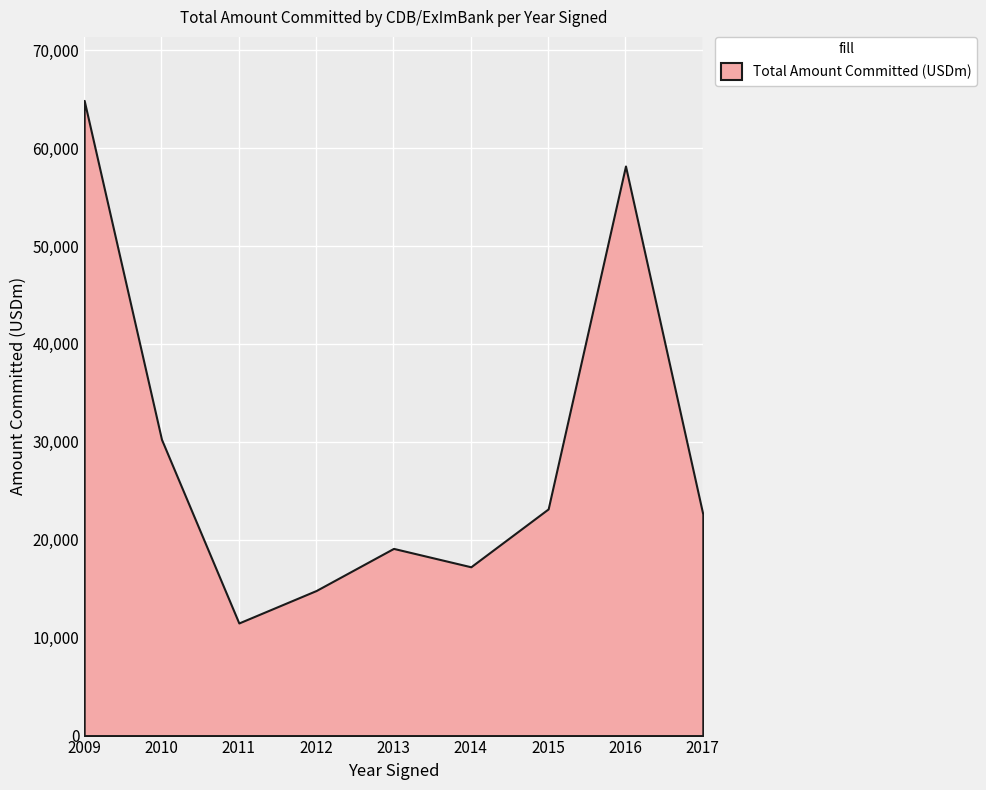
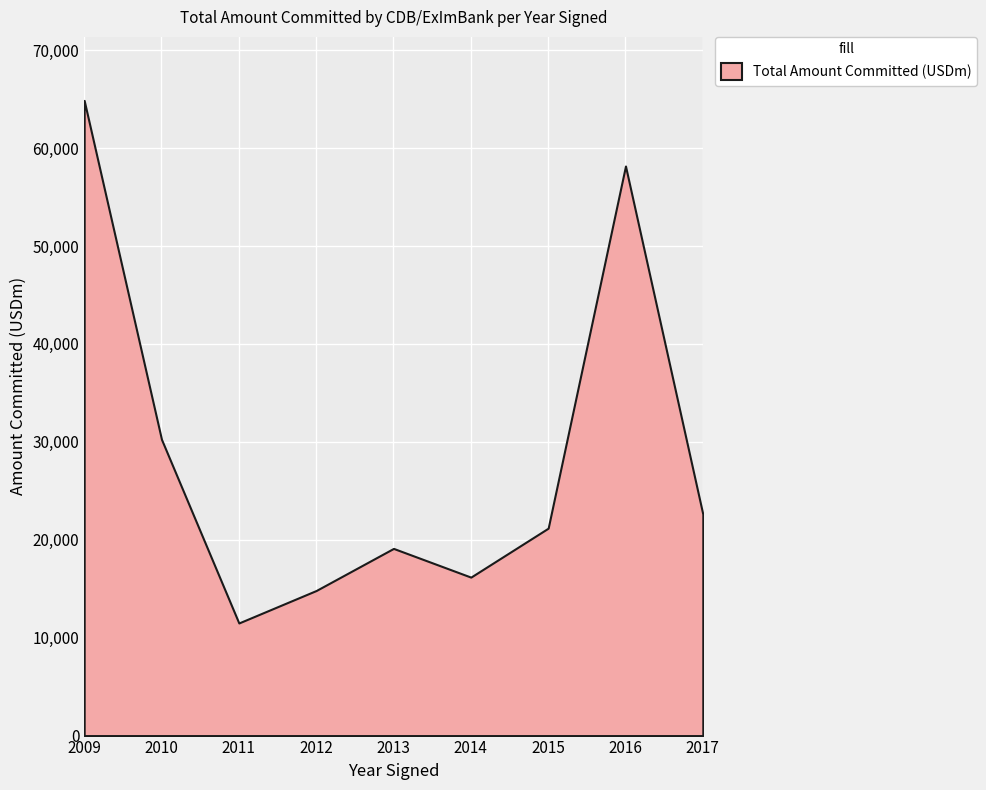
  {
    "2009": "65,000",
    "2010": "30,000",
    "2011": "12,000",
    "2012": "15,000",
    "2013": "19,000",
-   "2014": "17,000",
-   "2015": "23,000",
+   "2014": "16,000",
+   "2015": "21,000",
    "2016": "58,000",
    "2017": "23,000"
  }
